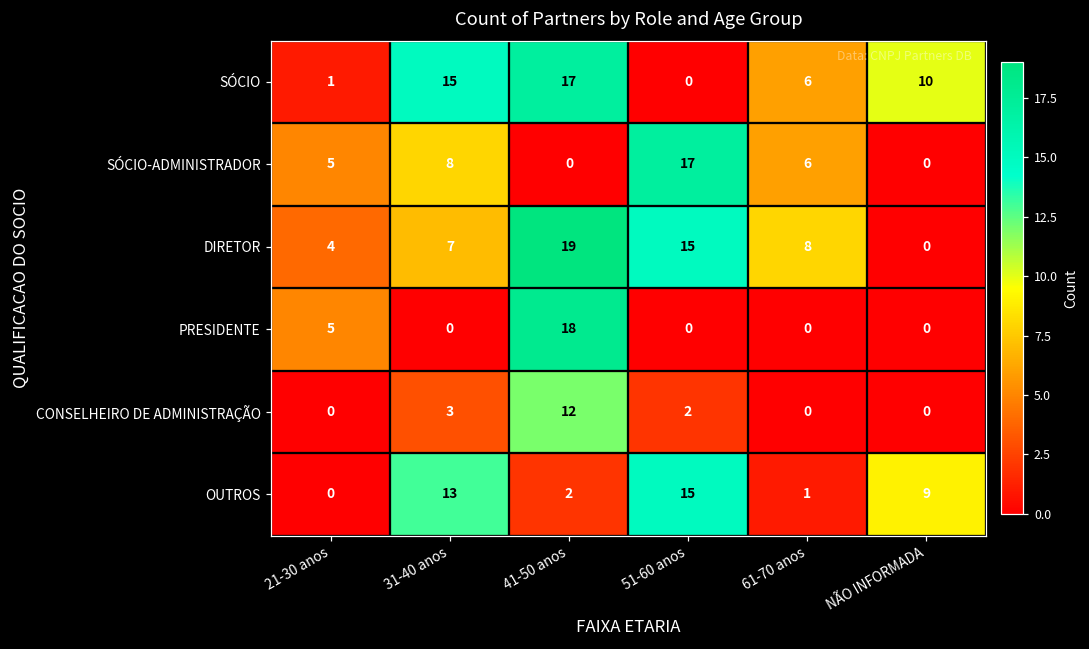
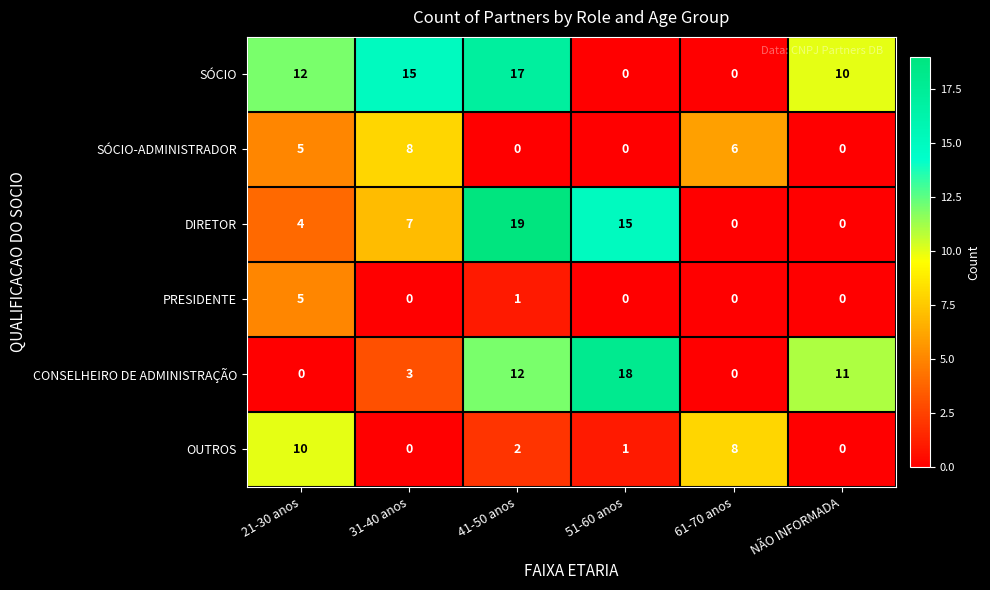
  {
    "SÓCIO": {
-     "21-30 anos": 1,
+     "21-30 anos": 12,
      "31-40 anos": 15,
      "41-50 anos": 17,
      "51-60 anos": 0,
-     "61-70 anos": 6
+     "61-70 anos": 0
    },
    "SÓCIO-ADMINISTRADOR": {
      "21-30 anos": 5,
      "31-40 anos": 8,
      "41-50 anos": 0,
-     "51-60 anos": 17,
+     "51-60 anos": 0,
      "61-70 anos": 6,
      "NÃO INFORMADA": 0
    },
    "DIRETOR": {
      "21-30 anos": 4,
      "31-40 anos": 7,
      "41-50 anos": 19,
      "51-60 anos": 15,
-     "61-70 anos": 8,
+     "61-70 anos": 0,
      "NÃO INFORMADA": 0
    },
    "PRESIDENTE": {
      "21-30 anos": 5,
      "31-40 anos": 0,
-     "41-50 anos": 18,
+     "41-50 anos": 1,
      "51-60 anos": 0,
      "61-70 anos": 0,
      "NÃO INFORMADA": 0
    },
    "CONSELHEIRO DE ADMINISTRAÇÃO": {
      "21-30 anos": 0,
      "31-40 anos": 3,
      "41-50 anos": 12,
-     "51-60 anos": 2,
+     "51-60 anos": 18,
      "61-70 anos": 0,
-     "NÃO INFORMADA": 0
+     "NÃO INFORMADA": 11
    },
    "OUTROS": {
-     "21-30 anos": 0,
-     "31-40 anos": 13,
+     "21-30 anos": 10,
+     "31-40 anos": 0,
      "41-50 anos": 2,
-     "51-60 anos": 15,
-     "61-70 anos": 1,
-     "NÃO INFORMADA": 9
+     "51-60 anos": 1,
+     "61-70 anos": 8,
+     "NÃO INFORMADA": 0
    }
  }
